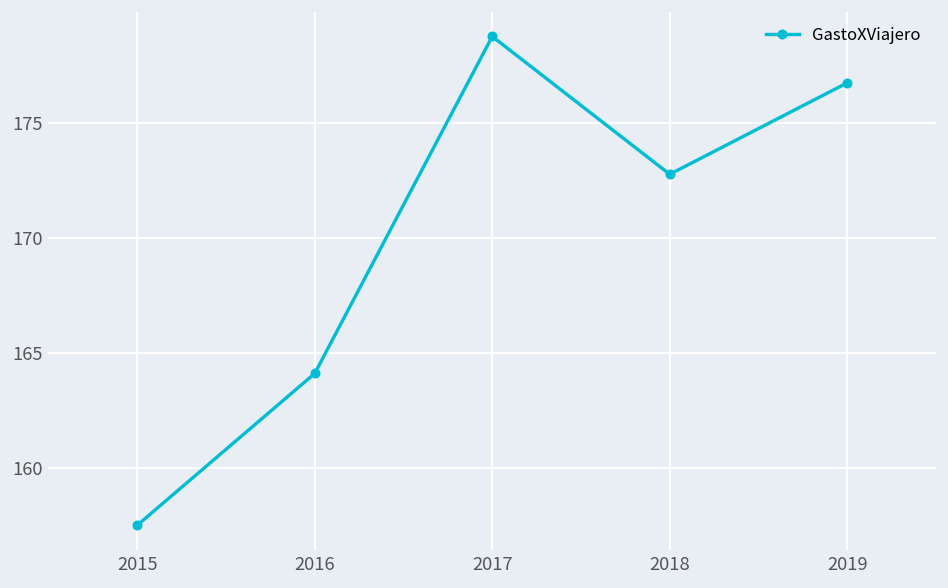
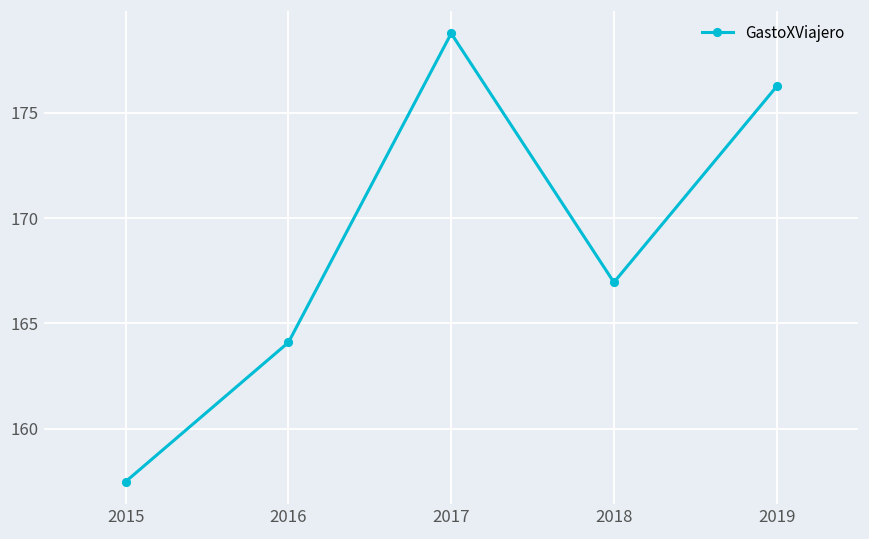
  {
    "2015": 157.5,
    "2016": 164.1,
    "2017": 178.8,
-   "2018": 172.8,
-   "2019": 176.8
+   "2018": 167.0,
+   "2019": 176.3
  }
